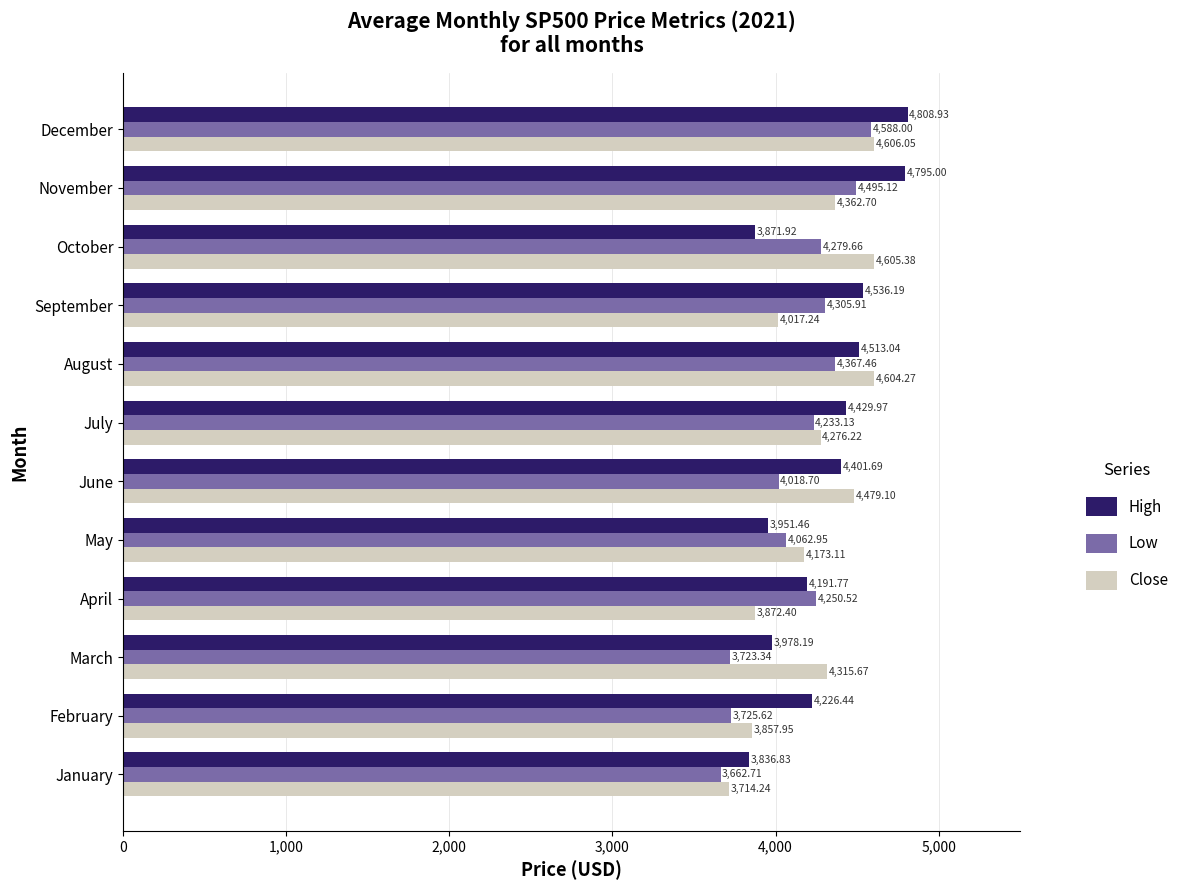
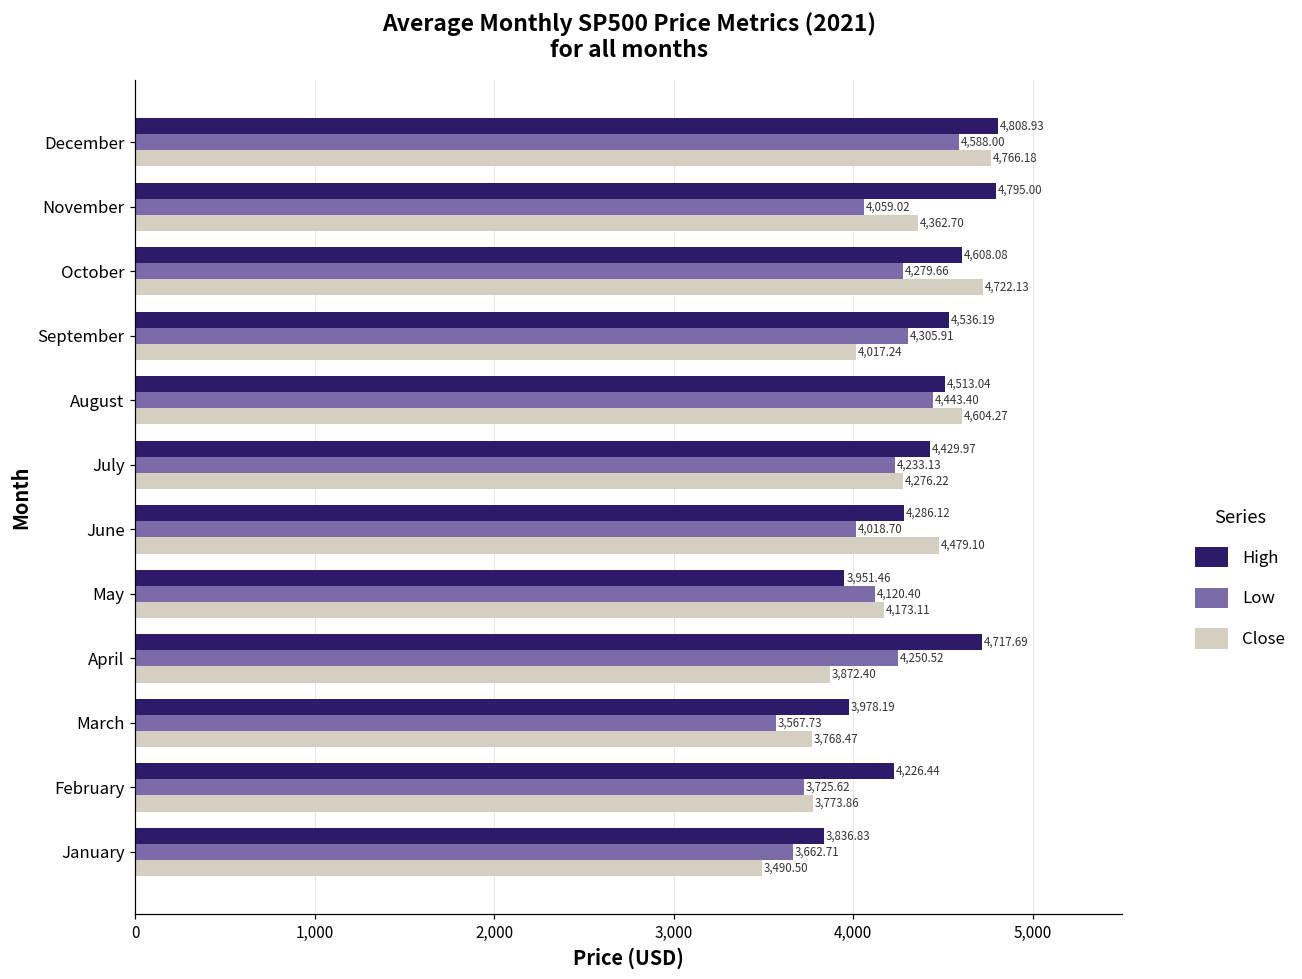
  {
    "High": {
      "December": "4,808.93",
      "November": "4,795.00",
-     "October": "3,871.92",
+     "October": "4,608.08",
      "September": "4,536.19",
      "August": "4,513.04",
      "July": "4,429.97",
-     "June": "4,401.69",
+     "June": "4,286.12",
      "May": "3,951.46",
-     "April": "4,191.77",
+     "April": "4,717.69",
      "March": "3,978.19",
      "February": "4,226.44",
      "January": "3,836.83"
    },
    "Low": {
      "December": "4,588.00",
-     "November": "4,495.12",
+     "November": "4,059.02",
      "October": "4,279.66",
      "September": "4,305.91",
-     "August": "4,367.46",
+     "August": "4,443.40",
      "July": "4,233.13",
      "June": "4,018.70",
-     "May": "4,062.95",
+     "May": "4,120.40",
      "April": "4,250.52",
-     "March": "3,723.34",
+     "March": "3,567.73",
      "February": "3,725.62",
      "January": "3,662.71"
    },
    "Close": {
-     "December": "4,606.05",
+     "December": "4,766.18",
      "November": "4,362.70",
-     "October": "4,605.38",
+     "October": "4,722.13",
      "September": "4,017.24",
      "August": "4,604.27",
      "July": "4,276.22",
      "June": "4,479.10",
      "May": "4,173.11",
      "April": "3,872.40",
-     "March": "4,315.67",
-     "February": "3,857.95",
-     "January": "3,714.24"
+     "March": "3,768.47",
+     "February": "3,773.86",
+     "January": "3,490.50"
    }
  }
